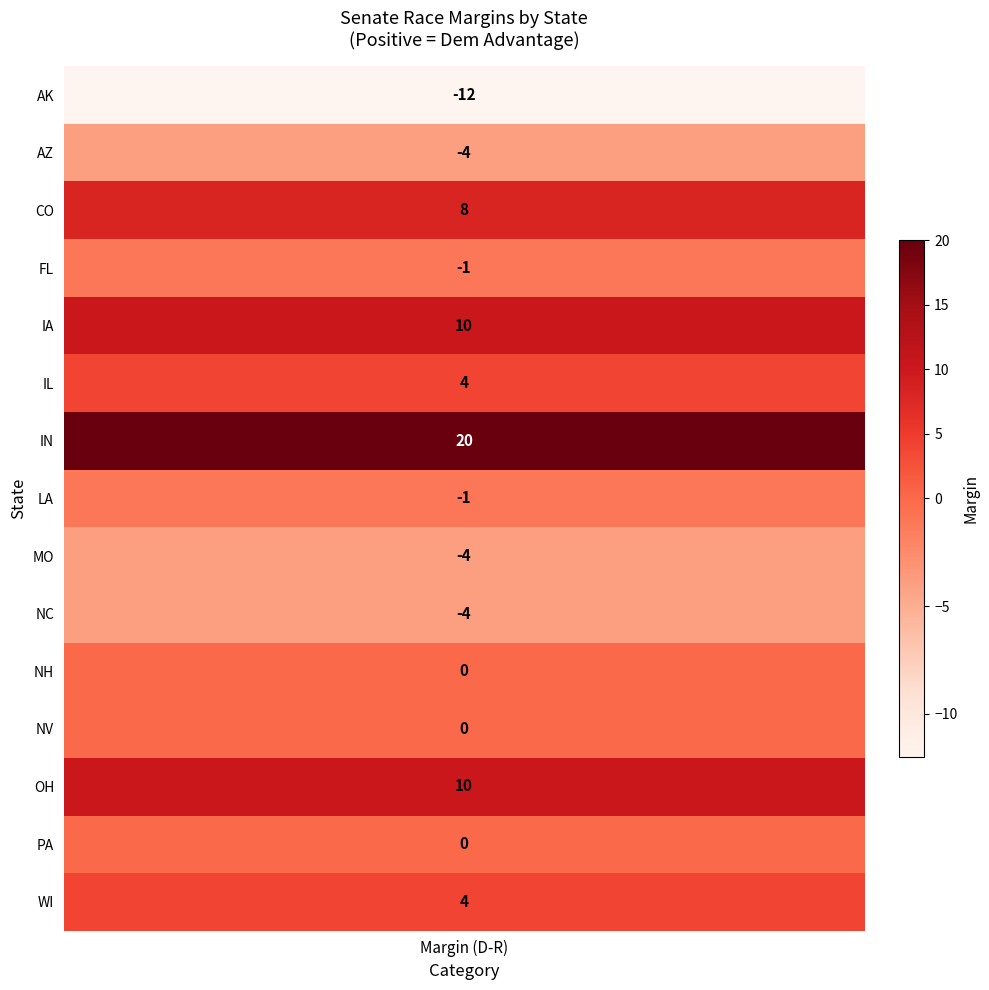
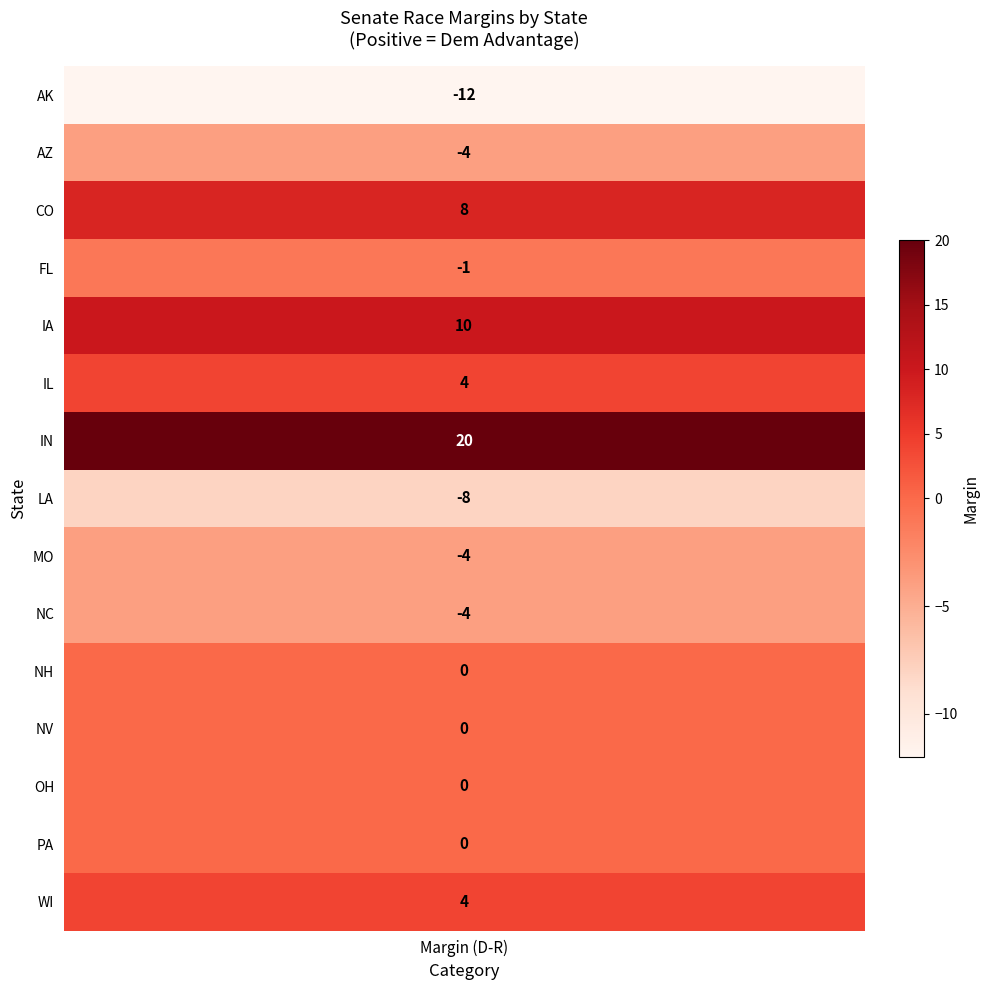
  {
    "AK": {
      "Margin (D-R)": -12
    },
    "AZ": {
      "Margin (D-R)": -4
    },
    "CO": {
      "Margin (D-R)": 8
    },
    "FL": {
      "Margin (D-R)": -1
    },
    "IA": {
      "Margin (D-R)": 10
    },
    "IL": {
      "Margin (D-R)": 4
    },
    "IN": {
      "Margin (D-R)": 20
    },
    "LA": {
-     "Margin (D-R)": -1
+     "Margin (D-R)": -8
    },
    "MO": {
      "Margin (D-R)": -4
    },
    "NC": {
      "Margin (D-R)": -4
    },
    "NH": {
      "Margin (D-R)": 0
    },
    "NV": {
      "Margin (D-R)": 0
    },
    "OH": {
-     "Margin (D-R)": 10
+     "Margin (D-R)": 0
    },
    "PA": {
      "Margin (D-R)": 0
    },
    "WI": {
      "Margin (D-R)": 4
    }
  }
